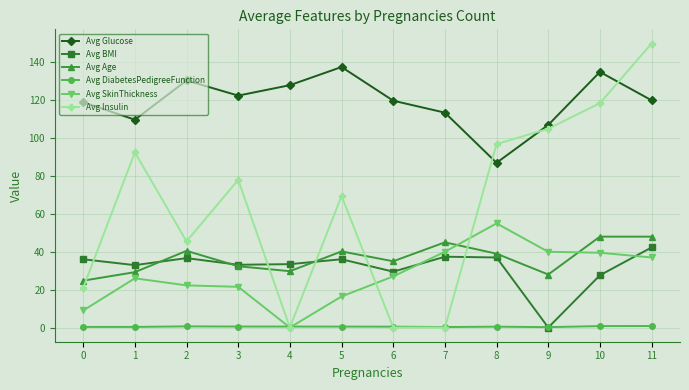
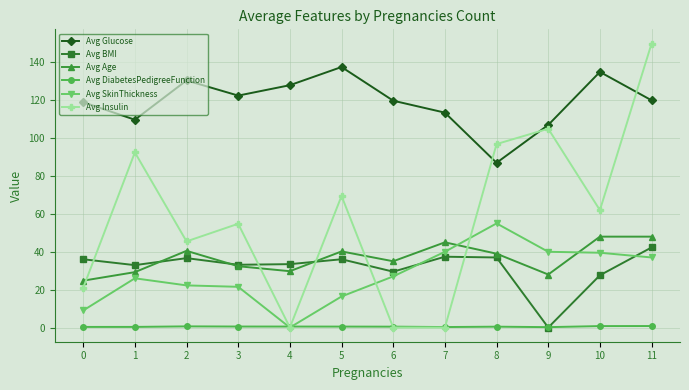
  {
    "Avg Insulin": {
      "0": 21,
      "1": 93,
      "2": 46,
-     "3": 78,
+     "3": 55,
      "5": 70,
      "8": 97,
      "9": 105,
-     "10": 119,
+     "10": 62,
      "11": 150
    }
  }
